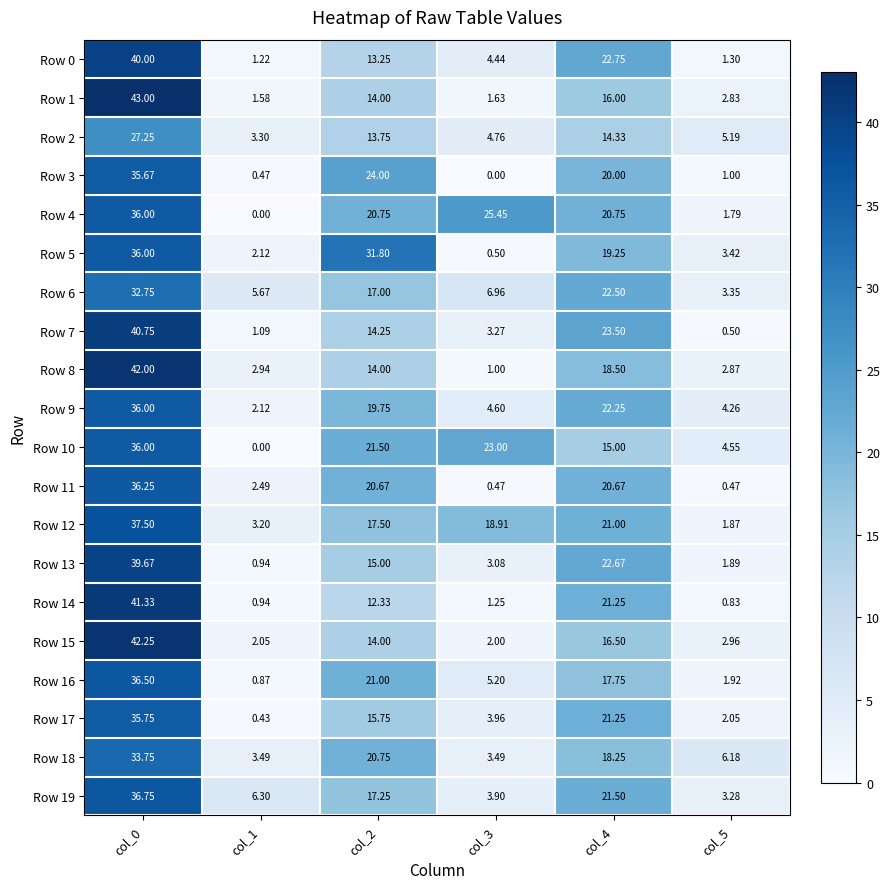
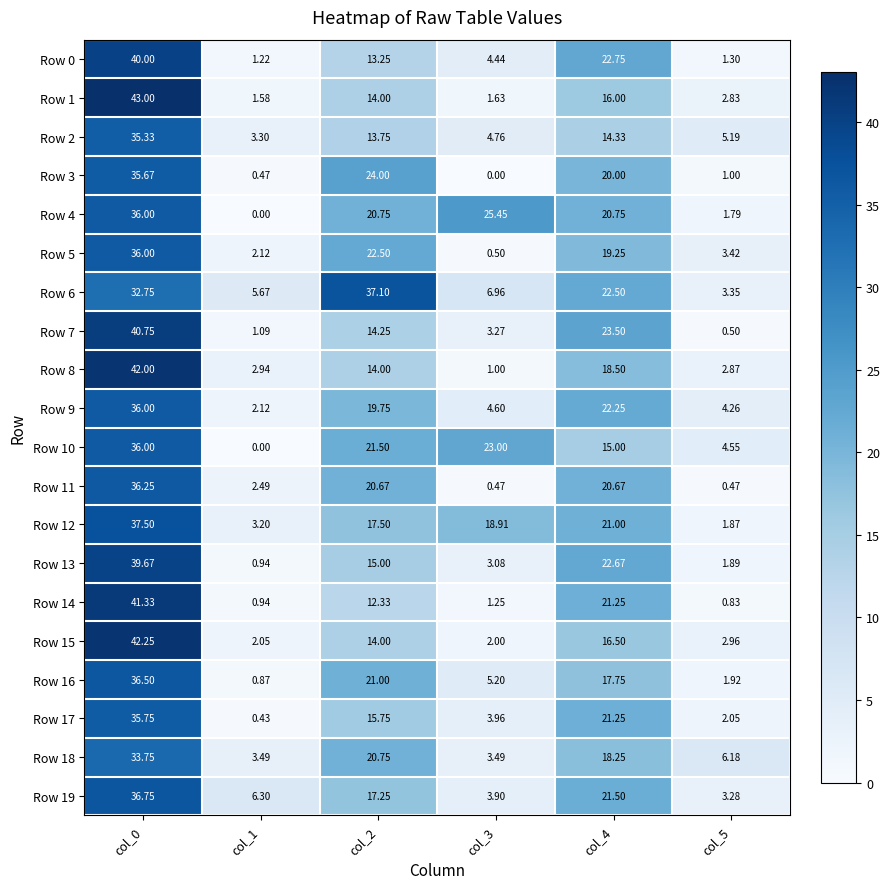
  {
    "Row 0": {
      "col_0": 40.00,
      "col_1": 1.22,
      "col_2": 13.25,
      "col_3": 4.44,
      "col_4": 22.75,
      "col_5": 1.30
    },
    "Row 1": {
      "col_0": 43.00,
      "col_1": 1.58,
      "col_2": 14.00,
      "col_3": 1.63,
      "col_4": 16.00,
      "col_5": 2.83
    },
    "Row 2": {
-     "col_0": 27.25,
+     "col_0": 35.33,
      "col_1": 3.30,
      "col_2": 13.75,
      "col_3": 4.76,
      "col_4": 14.33,
      "col_5": 5.19
    },
    "Row 3": {
      "col_0": 35.67,
      "col_1": 0.47,
      "col_2": 24.00,
      "col_3": 0.00,
      "col_4": 20.00,
      "col_5": 1.00
    },
    "Row 4": {
      "col_0": 36.00,
      "col_1": 0.00,
      "col_2": 20.75,
      "col_3": 25.45,
      "col_4": 20.75,
      "col_5": 1.79
    },
    "Row 5": {
      "col_0": 36.00,
      "col_1": 2.12,
-     "col_2": 31.80,
+     "col_2": 22.50,
      "col_3": 0.50,
      "col_4": 19.25,
      "col_5": 3.42
    },
    "Row 6": {
      "col_0": 32.75,
      "col_1": 5.67,
-     "col_2": 17.00,
+     "col_2": 37.10,
      "col_3": 6.96,
      "col_4": 22.50,
      "col_5": 3.35
    },
    "Row 7": {
      "col_0": 40.75,
      "col_1": 1.09,
      "col_2": 14.25,
      "col_3": 3.27,
      "col_4": 23.50,
      "col_5": 0.50
    },
    "Row 8": {
      "col_0": 42.00,
      "col_1": 2.94,
      "col_2": 14.00,
      "col_3": 1.00,
      "col_4": 18.50,
      "col_5": 2.87
    },
    "Row 9": {
      "col_0": 36.00,
      "col_1": 2.12,
      "col_2": 19.75,
      "col_3": 4.60,
      "col_4": 22.25,
      "col_5": 4.26
    },
    "Row 10": {
      "col_0": 36.00,
      "col_1": 0.00,
      "col_2": 21.50,
      "col_3": 23.00,
      "col_4": 15.00,
      "col_5": 4.55
    },
    "Row 11": {
      "col_0": 36.25,
      "col_1": 2.49,
      "col_2": 20.67,
      "col_3": 0.47,
      "col_4": 20.67,
      "col_5": 0.47
    },
    "Row 12": {
      "col_0": 37.50,
      "col_1": 3.20,
      "col_2": 17.50,
      "col_3": 18.91,
      "col_4": 21.00,
      "col_5": 1.87
    },
    "Row 13": {
      "col_0": 39.67,
      "col_1": 0.94,
      "col_2": 15.00,
      "col_3": 3.08,
      "col_4": 22.67,
      "col_5": 1.89
    },
    "Row 14": {
      "col_0": 41.33,
      "col_1": 0.94,
      "col_2": 12.33,
      "col_3": 1.25,
      "col_4": 21.25,
      "col_5": 0.83
    },
    "Row 15": {
      "col_0": 42.25,
      "col_1": 2.05,
      "col_2": 14.00,
      "col_3": 2.00,
      "col_4": 16.50,
      "col_5": 2.96
    },
    "Row 16": {
      "col_0": 36.50,
      "col_1": 0.87,
      "col_2": 21.00,
      "col_3": 5.20,
      "col_4": 17.75,
      "col_5": 1.92
    },
    "Row 17": {
      "col_0": 35.75,
      "col_1": 0.43,
      "col_2": 15.75,
      "col_3": 3.96,
      "col_4": 21.25,
      "col_5": 2.05
    },
    "Row 18": {
      "col_0": 33.75,
      "col_1": 3.49,
      "col_2": 20.75,
      "col_3": 3.49,
      "col_4": 18.25,
      "col_5": 6.18
    },
    "Row 19": {
      "col_0": 36.75,
      "col_1": 6.30,
      "col_2": 17.25,
      "col_3": 3.90,
      "col_4": 21.50,
      "col_5": 3.28
    }
  }
